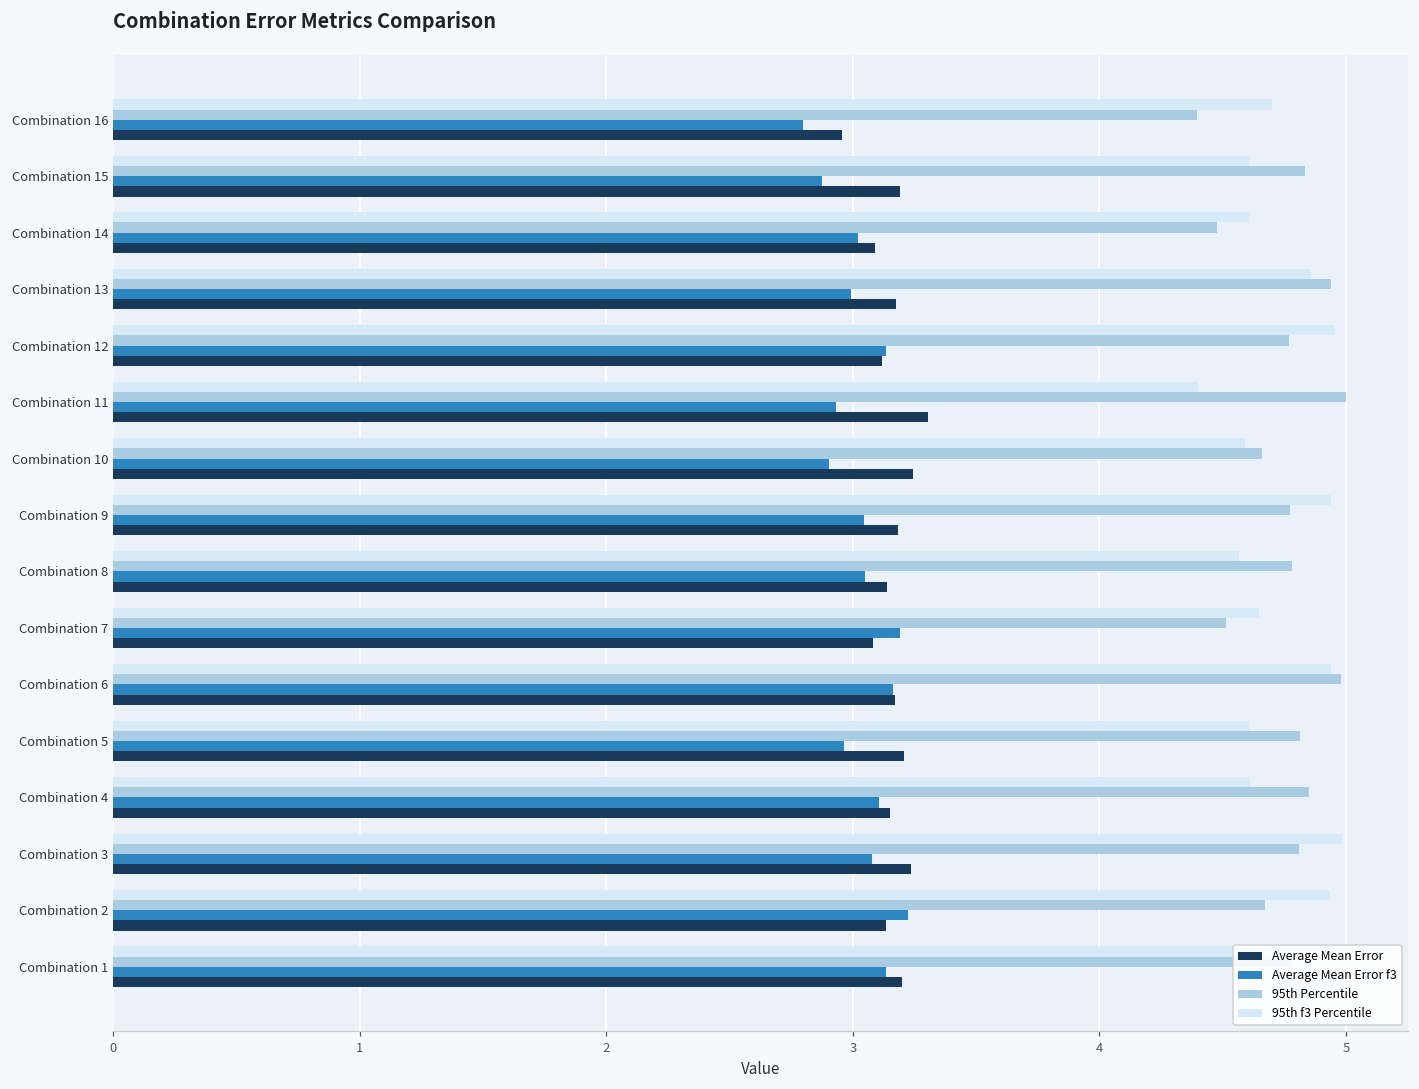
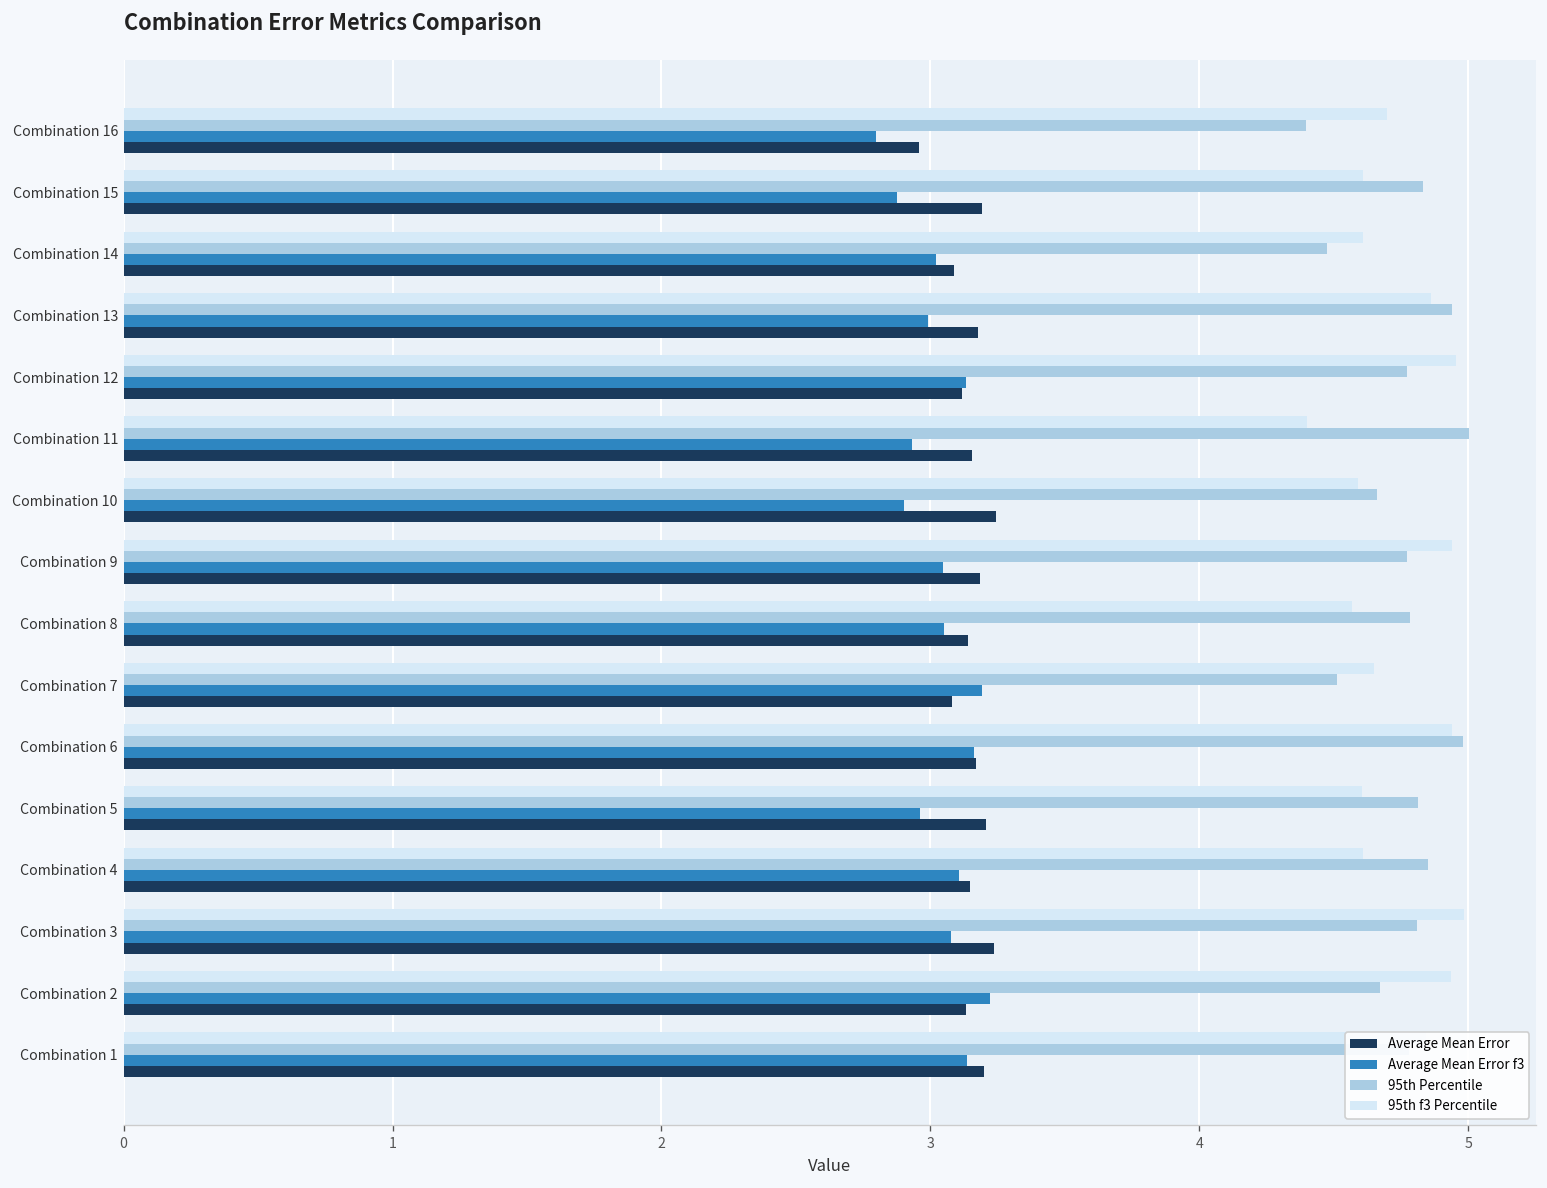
  {
    "Average Mean Error": {
      "Combination 16": 2.96,
      "Combination 15": 3.19,
      "Combination 14": 3.09,
      "Combination 13": 3.18,
      "Combination 12": 3.12,
-     "Combination 11": 3.31,
+     "Combination 11": 3.16,
      "Combination 10": 3.24,
      "Combination 9": 3.19,
      "Combination 8": 3.14,
      "Combination 7": 3.08,
      "Combination 6": 3.17,
      "Combination 5": 3.21,
      "Combination 4": 3.15,
      "Combination 3": 3.24,
      "Combination 2": 3.13,
      "Combination 1": 3.20
    },
    "Average Mean Error f3": {
      "Combination 16": 2.80,
      "Combination 15": 2.87,
      "Combination 14": 3.02,
      "Combination 13": 2.99,
      "Combination 12": 3.13,
      "Combination 11": 2.93,
      "Combination 10": 2.90,
      "Combination 9": 3.05,
      "Combination 8": 3.05,
      "Combination 7": 3.19,
      "Combination 6": 3.16,
      "Combination 5": 2.96,
      "Combination 4": 3.11,
      "Combination 3": 3.08,
      "Combination 2": 3.22,
      "Combination 1": 3.13
    }
  }
